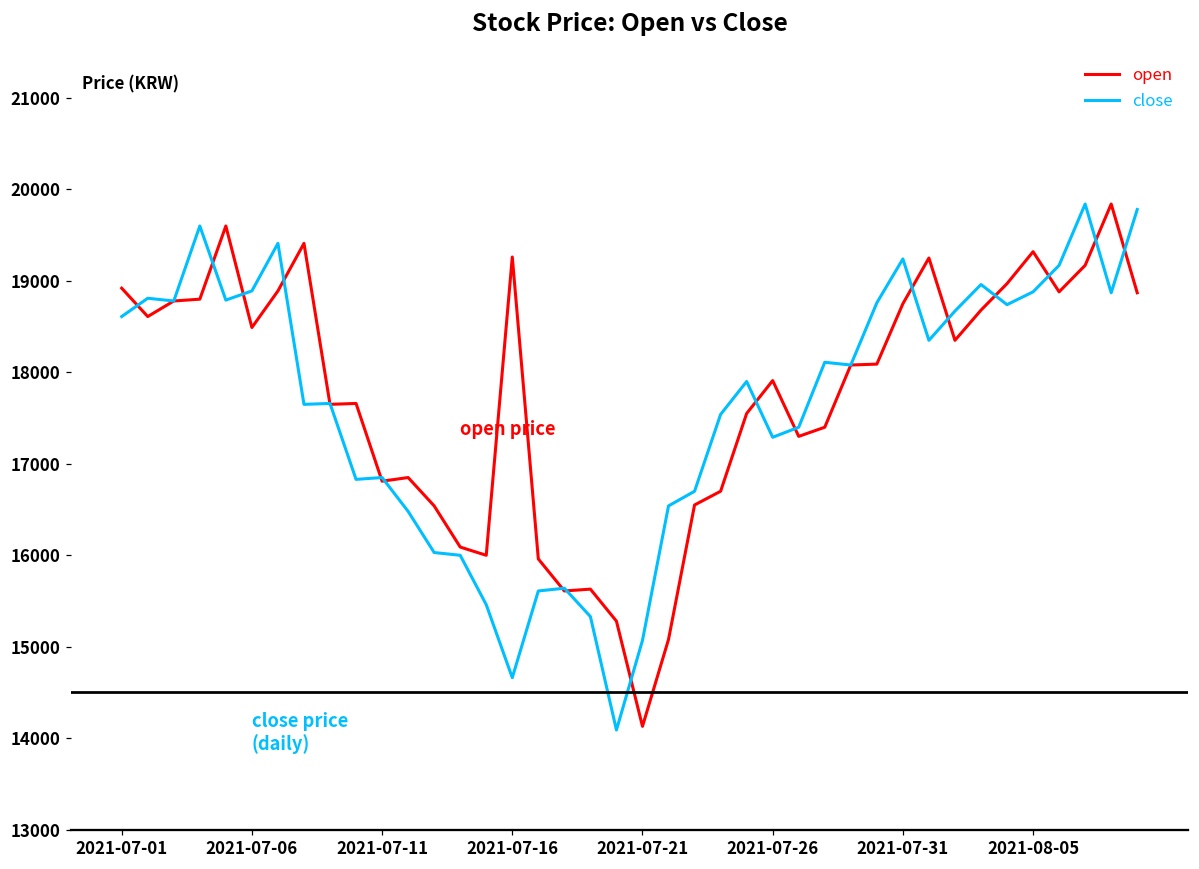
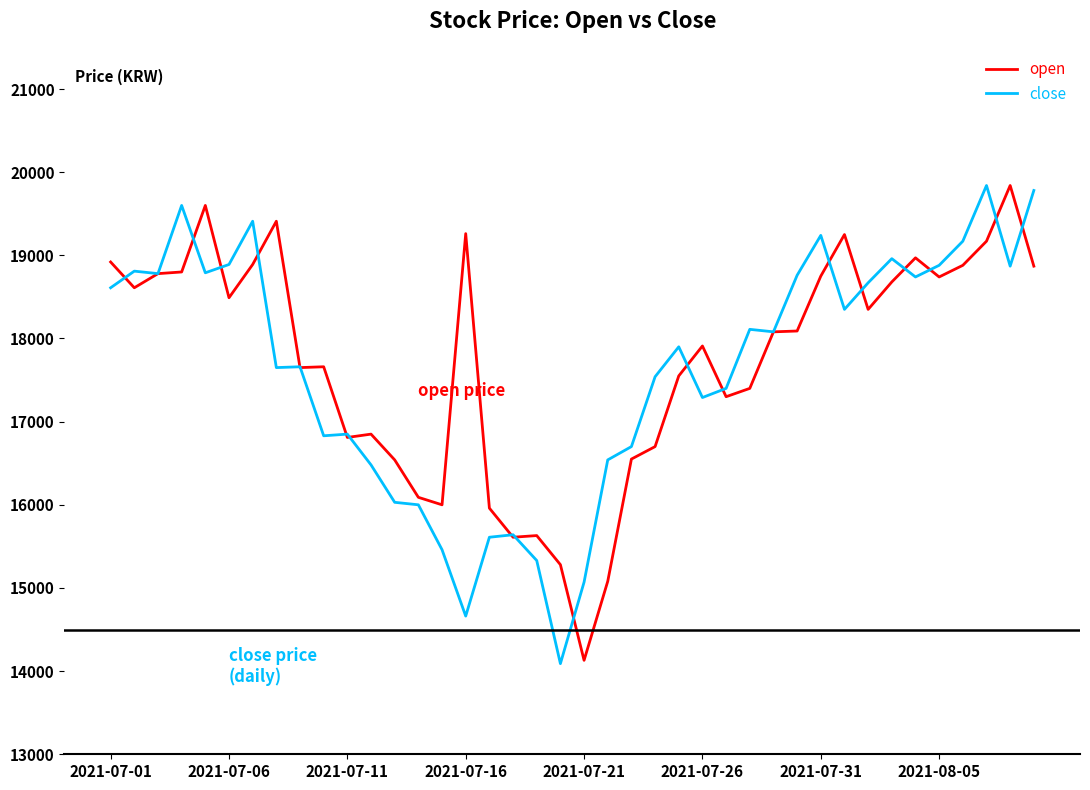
  {
    "open": {
      "2021-07-01": 18900,
      "2021-07-06": 18500,
      "2021-07-11": 16800,
      "2021-07-16": 19300,
      "2021-07-21": 14100,
      "2021-07-26": 17900,
      "2021-07-31": 18800,
-     "2021-08-05": 19300
+     "2021-08-05": 18700
    },
    "close": {
      "2021-07-01": 18600,
      "2021-07-06": 18900,
      "2021-07-11": 16900,
      "2021-07-16": 14700,
      "2021-07-21": 15100,
      "2021-07-26": 17300,
      "2021-07-31": 19200,
      "2021-08-05": 18900
    }
  }
